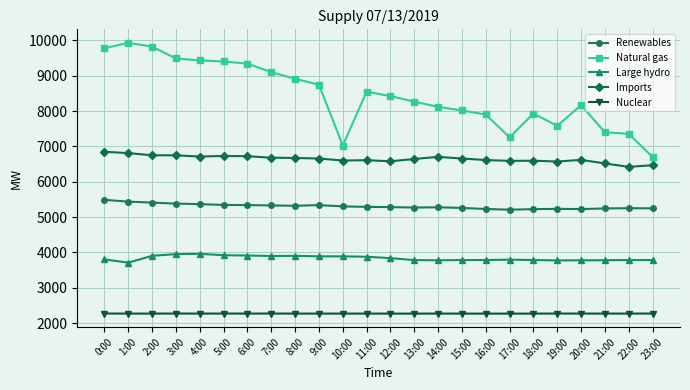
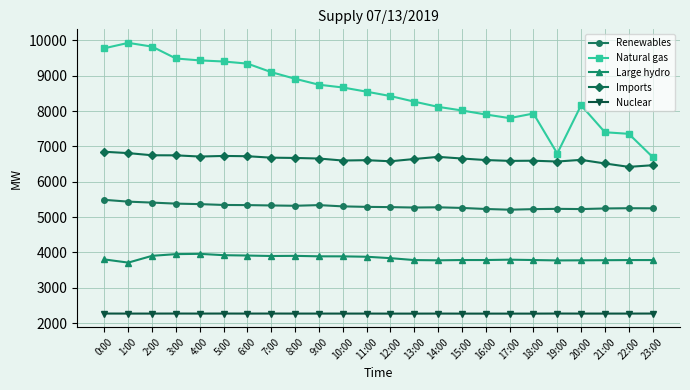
  {
    "Natural gas": {
      "0:00": 9800,
      "1:00": 9900,
      "2:00": 9800,
      "3:00": 9500,
      "4:00": 9400,
      "5:00": 9400,
      "6:00": 9300,
      "7:00": 9100,
      "8:00": 8900,
      "9:00": 8700,
-     "10:00": 7000,
+     "10:00": 8700,
      "11:00": 8500,
      "12:00": 8400,
      "13:00": 8300,
      "14:00": 8100,
      "15:00": 8000,
      "16:00": 7900,
-     "17:00": 7300,
+     "17:00": 7800,
      "18:00": 7900,
-     "19:00": 7600,
+     "19:00": 6800,
      "20:00": 8200,
      "21:00": 7400,
      "22:00": 7400,
      "23:00": 6700
    }
  }
